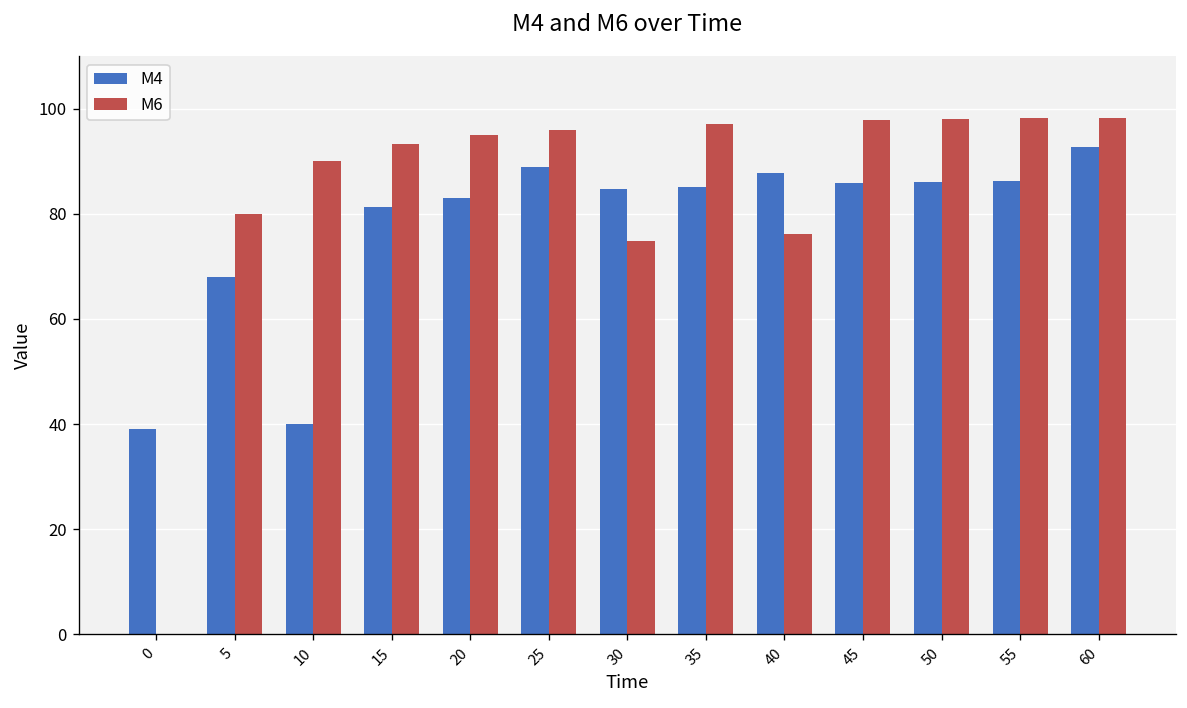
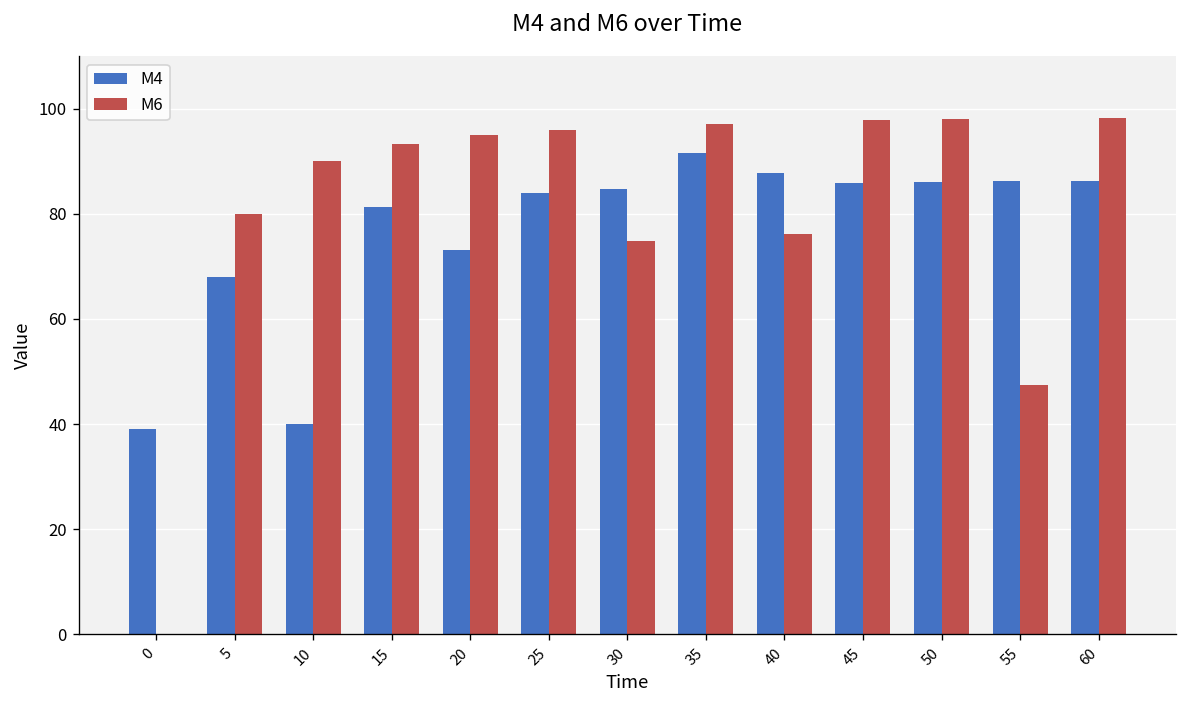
  {
    "M4": {
      "0": 39,
      "5": 68,
      "10": 40,
      "15": 81,
-     "20": 83,
-     "25": 89,
+     "20": 73,
+     "25": 84,
      "30": 85,
-     "35": 85,
+     "35": 92,
      "40": 88,
      "45": 86,
      "50": 86,
      "55": 86,
-     "60": 93
+     "60": 86
    },
    "M6": {
      "0": 0,
      "5": 80,
      "10": 90,
      "15": 93,
      "20": 95,
      "25": 96,
      "30": 75,
      "35": 97,
      "40": 76,
      "45": 98,
      "50": 98,
-     "55": 98,
+     "55": 47,
      "60": 98
    }
  }
